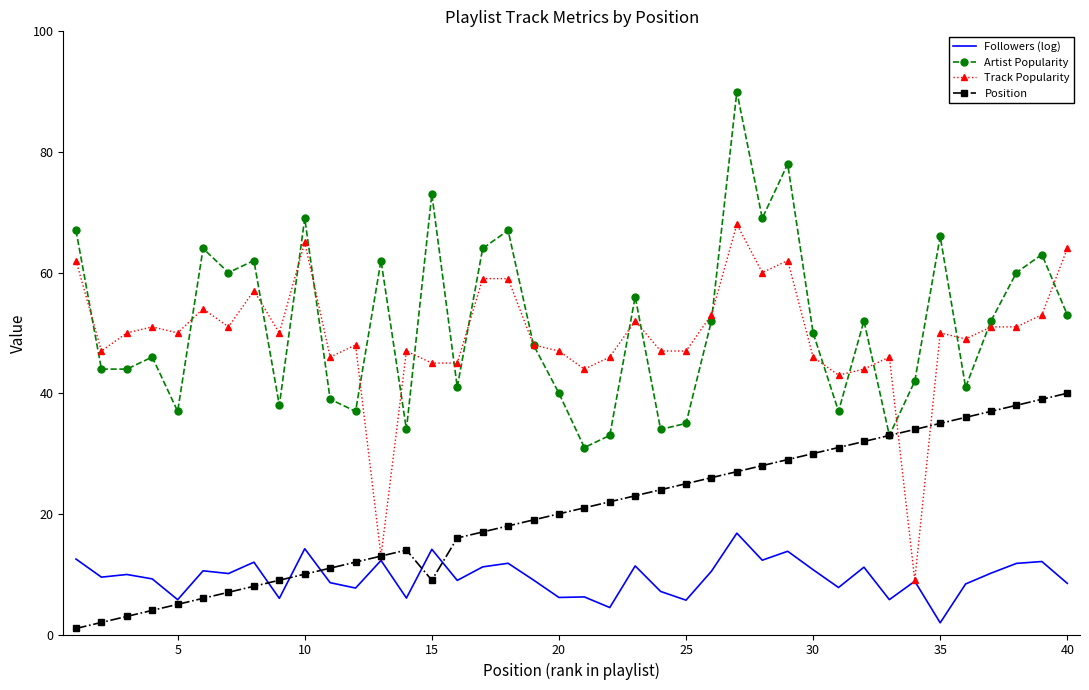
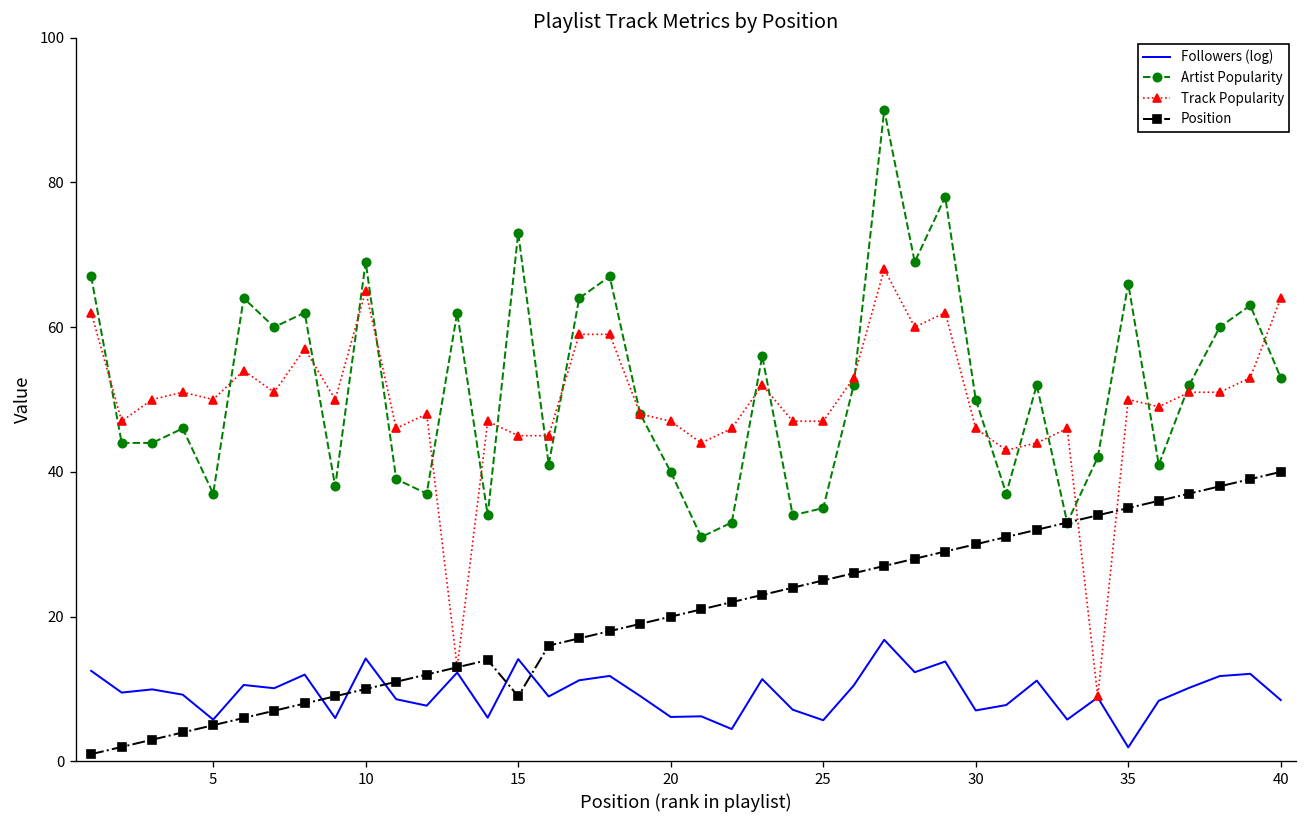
  {
    "Followers (log)": {
      "5": 6,
      "10": 14,
      "15": 14,
      "20": 6,
      "25": 6,
-     "30": 11,
+     "30": 7,
      "35": 2,
      "40": 8
    },
    "Artist Popularity": {
      "5": 37,
      "10": 69,
      "15": 73,
      "20": 40,
      "25": 35,
      "30": 50,
      "35": 66,
      "40": 53
    },
    "Track Popularity": {
      "5": 50,
      "10": 65,
      "15": 45,
      "20": 47,
      "25": 47,
      "30": 46,
      "35": 50,
      "40": 64
    },
    "Position": {
      "5": 5,
      "10": 10,
      "15": 9,
      "20": 20,
      "25": 25,
      "30": 30,
      "35": 35,
      "40": 40
    }
  }
